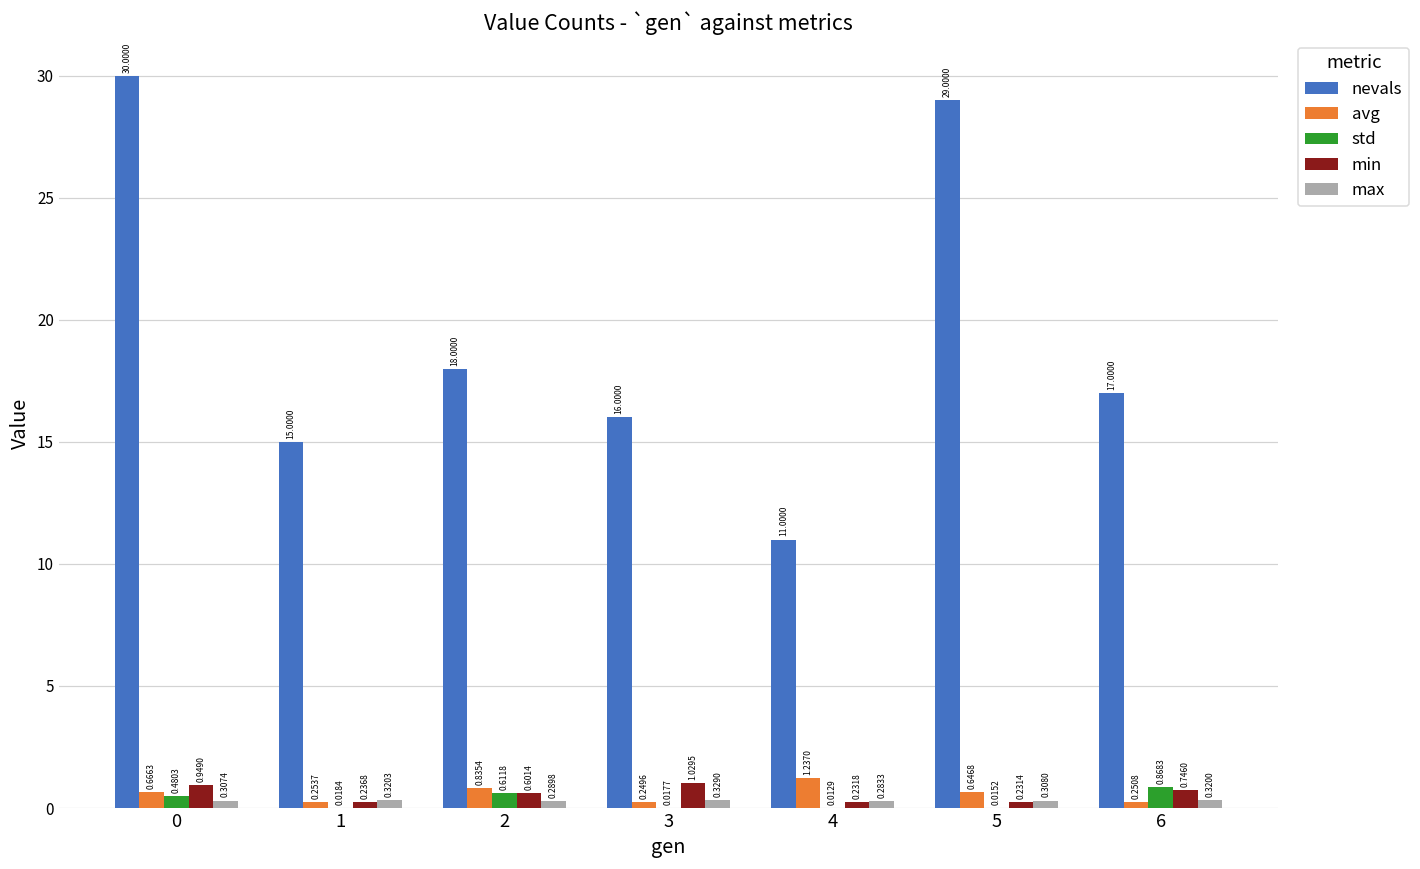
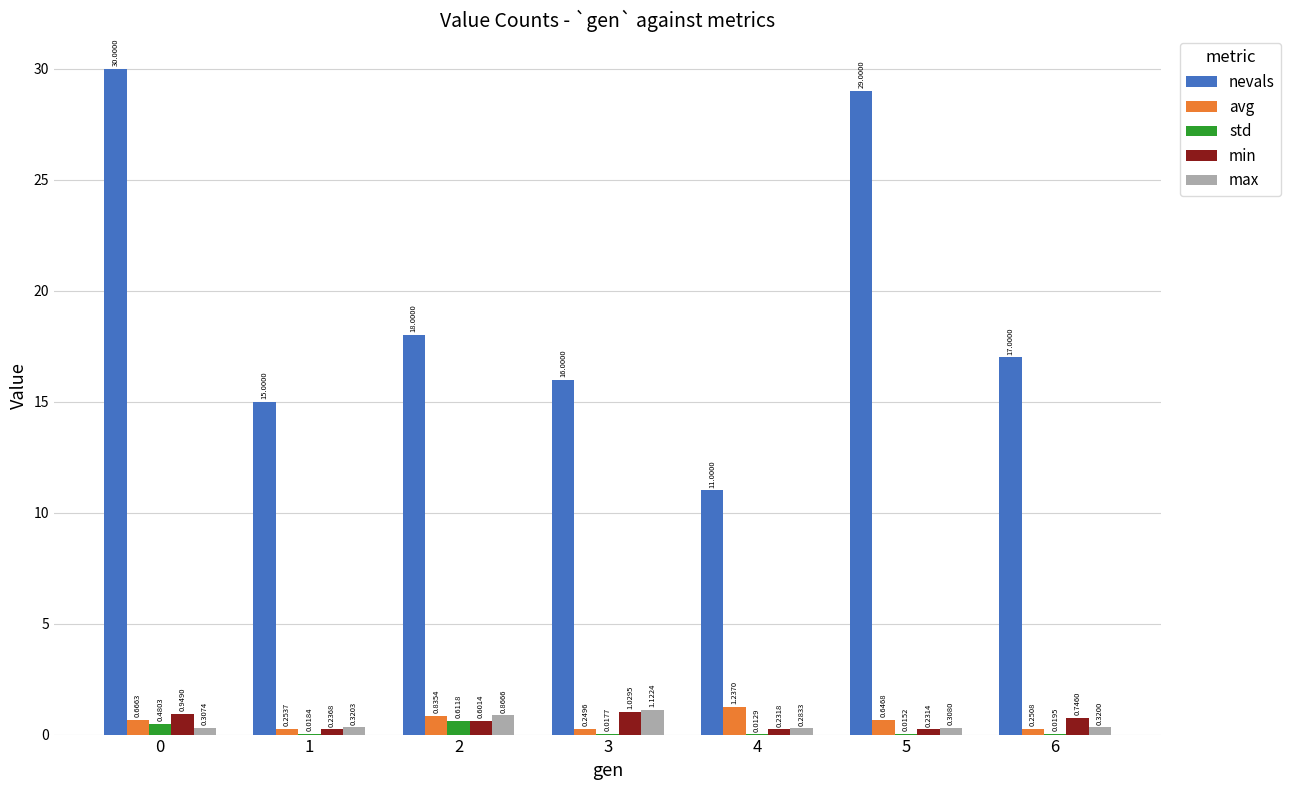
  {
    "nevals": {
      "0": 30.0000,
      "1": 15.0000,
      "2": 18.0000,
      "3": 16.0000,
      "4": 11.0000,
      "5": 29.0000,
      "6": 17.0000
    },
    "avg": {
      "0": 0.6663,
      "1": 0.2537,
      "2": 0.8354,
      "3": 0.2496,
      "4": 1.2370,
      "5": 0.6468,
      "6": 0.2508
    },
    "std": {
      "0": 0.4803,
      "1": 0.0184,
      "2": 0.6118,
      "3": 0.0177,
      "4": 0.0129,
      "5": 0.0152,
-     "6": 0.8683
+     "6": 0.0195
    },
    "min": {
      "0": 0.9490,
      "1": 0.2368,
      "2": 0.6014,
      "3": 1.0295,
      "4": 0.2318,
      "5": 0.2314,
      "6": 0.7460
    },
    "max": {
      "0": 0.3074,
      "1": 0.3203,
-     "2": 0.2898,
-     "3": 0.3290,
+     "2": 0.8666,
+     "3": 1.1224,
      "4": 0.2833,
      "5": 0.3080,
      "6": 0.3200
    }
  }
